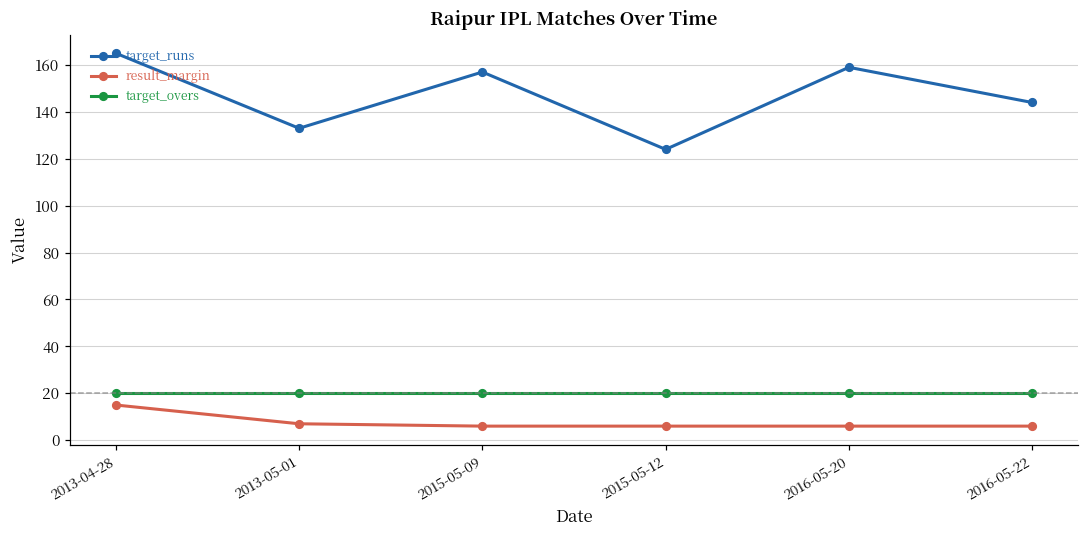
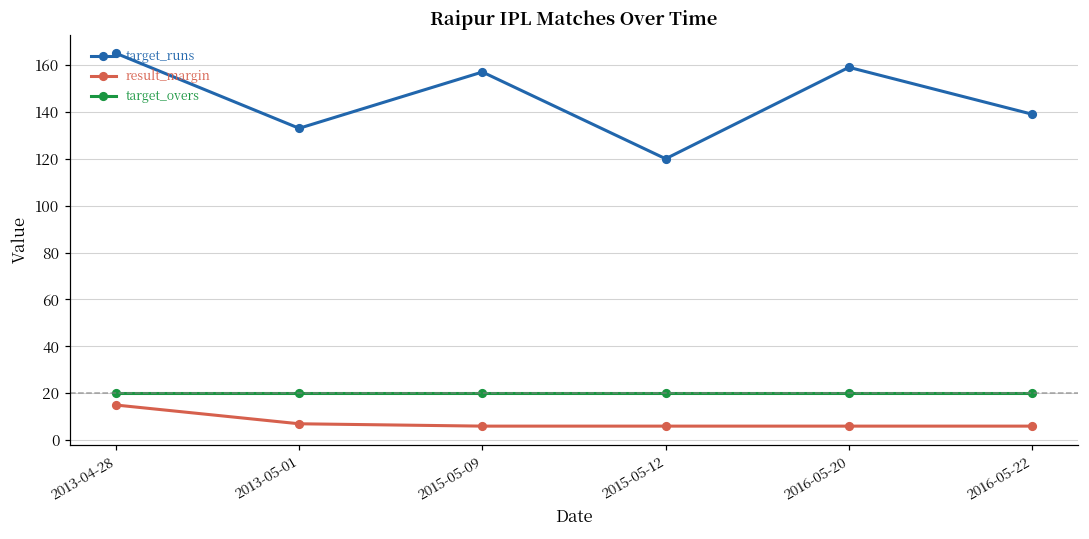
  {
    "target_runs": {
      "2013-04-28": 165,
      "2013-05-01": 133,
      "2015-05-09": 157,
-     "2015-05-12": 124,
+     "2015-05-12": 120,
      "2016-05-20": 159,
-     "2016-05-22": 144
+     "2016-05-22": 139
    },
    "result_margin": {
      "2013-04-28": 15,
      "2013-05-01": 7,
      "2015-05-09": 6,
      "2015-05-12": 6,
      "2016-05-20": 6,
      "2016-05-22": 6
    },
    "target_overs": {
      "2013-04-28": 20,
      "2013-05-01": 20,
      "2015-05-09": 20,
      "2015-05-12": 20,
      "2016-05-20": 20,
      "2016-05-22": 20
    }
  }
